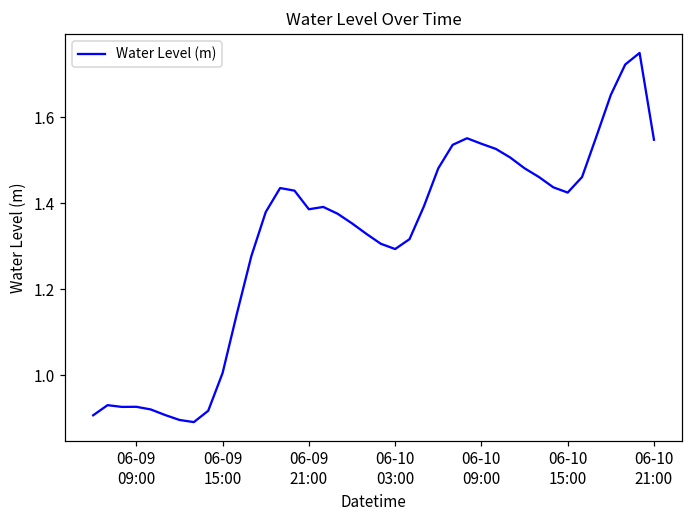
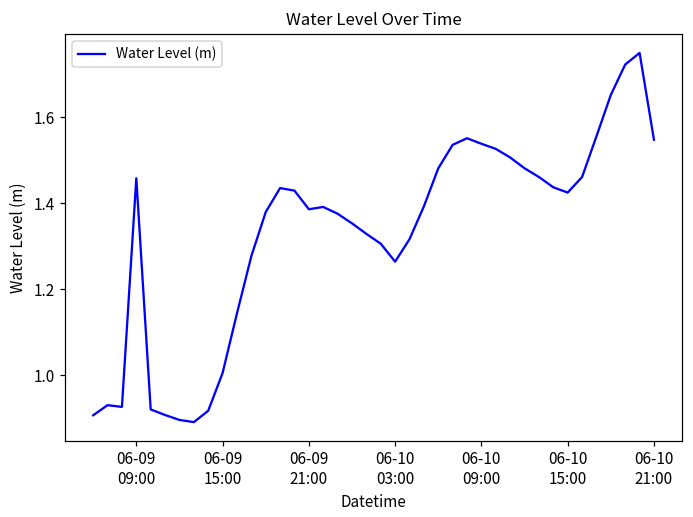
  {
-   "06-09 09:00": 0.93,
+   "06-09 09:00": 1.46,
    "06-09 15:00": 1.01,
    "06-09 21:00": 1.39,
-   "06-10 03:00": 1.29,
+   "06-10 03:00": 1.26,
    "06-10 09:00": 1.54,
    "06-10 15:00": 1.43,
    "06-10 21:00": 1.55
  }
